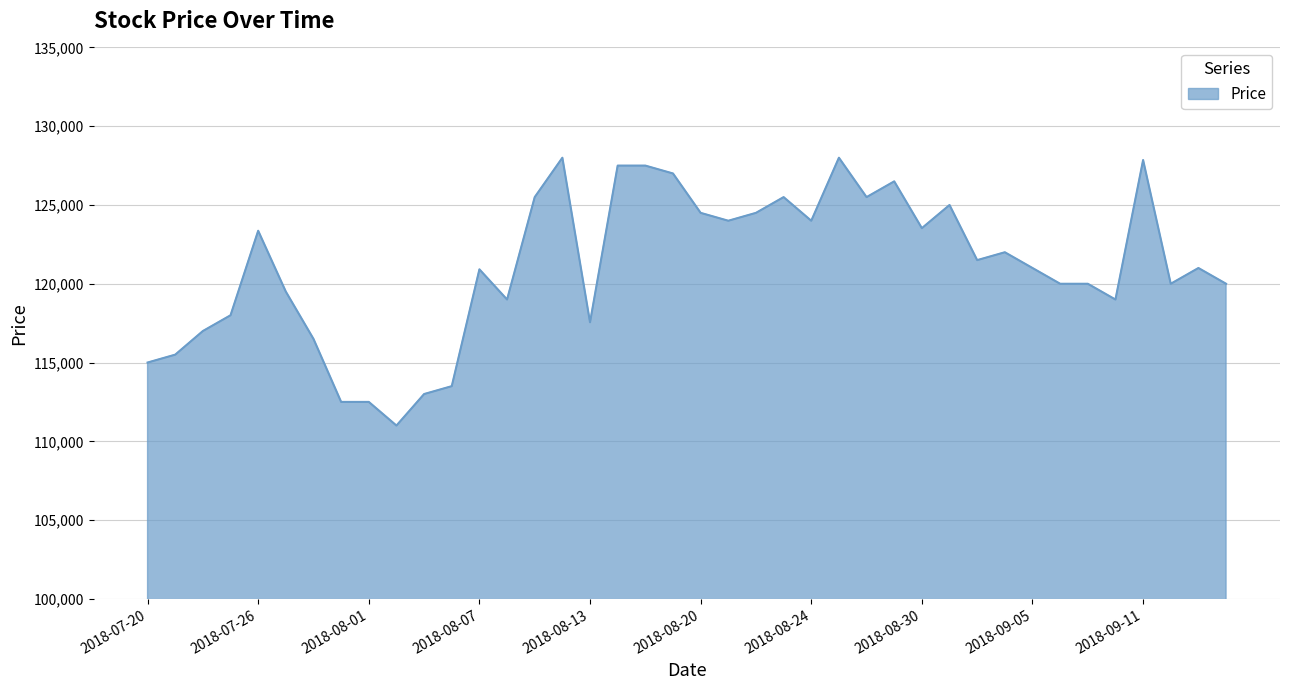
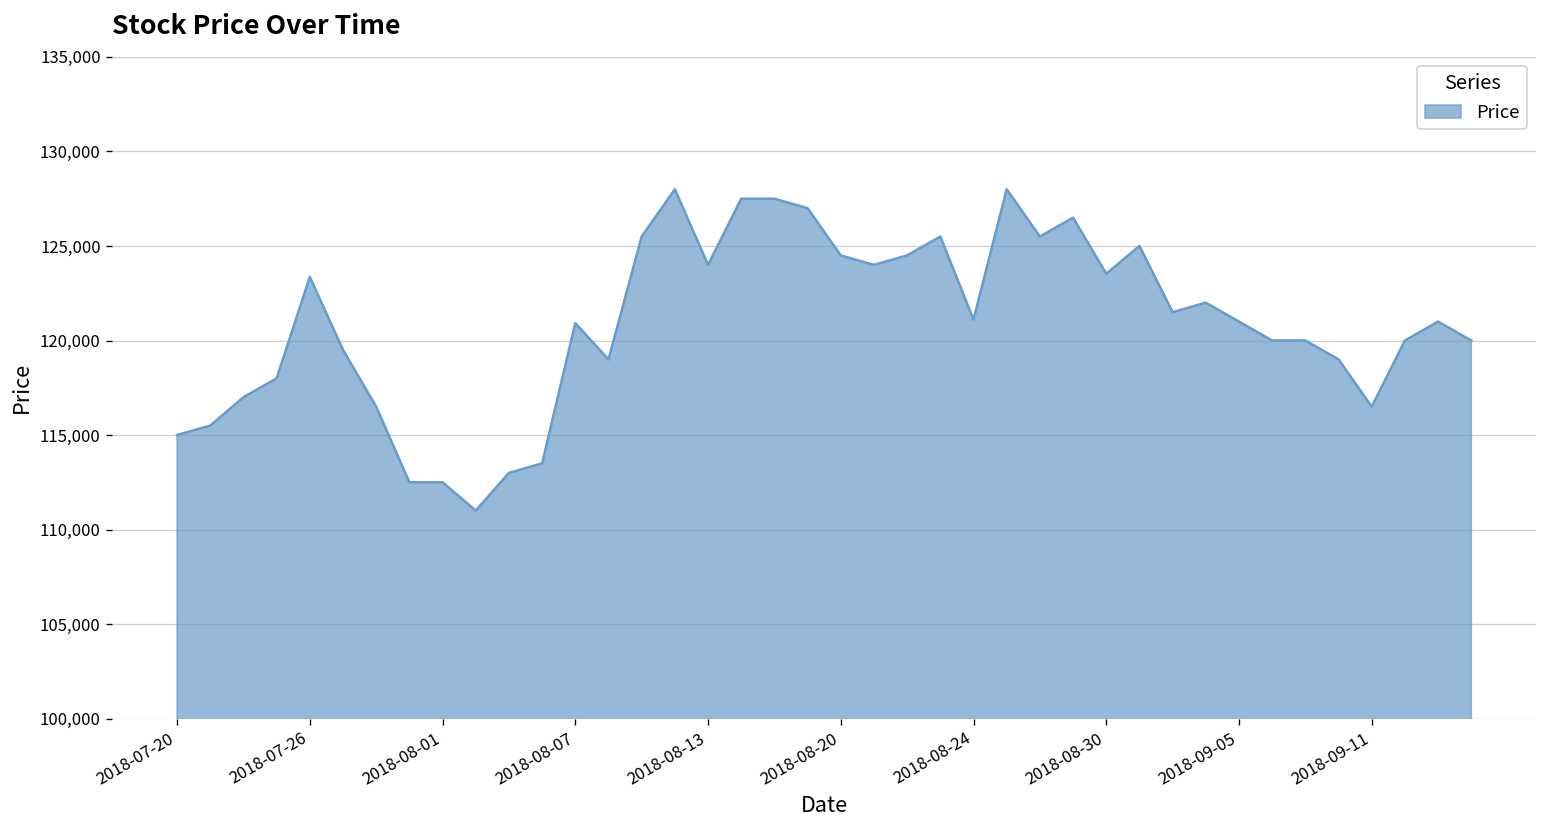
  {
    "2018-07-20": "115,000",
    "2018-07-26": "123,400",
    "2018-08-01": "112,500",
    "2018-08-07": "120,900",
-   "2018-08-13": "117,600",
+   "2018-08-13": "124,000",
    "2018-08-20": "124,500",
-   "2018-08-24": "124,000",
+   "2018-08-24": "121,100",
    "2018-08-30": "123,500",
    "2018-09-05": "121,000",
-   "2018-09-11": "127,900"
+   "2018-09-11": "116,500"
  }
